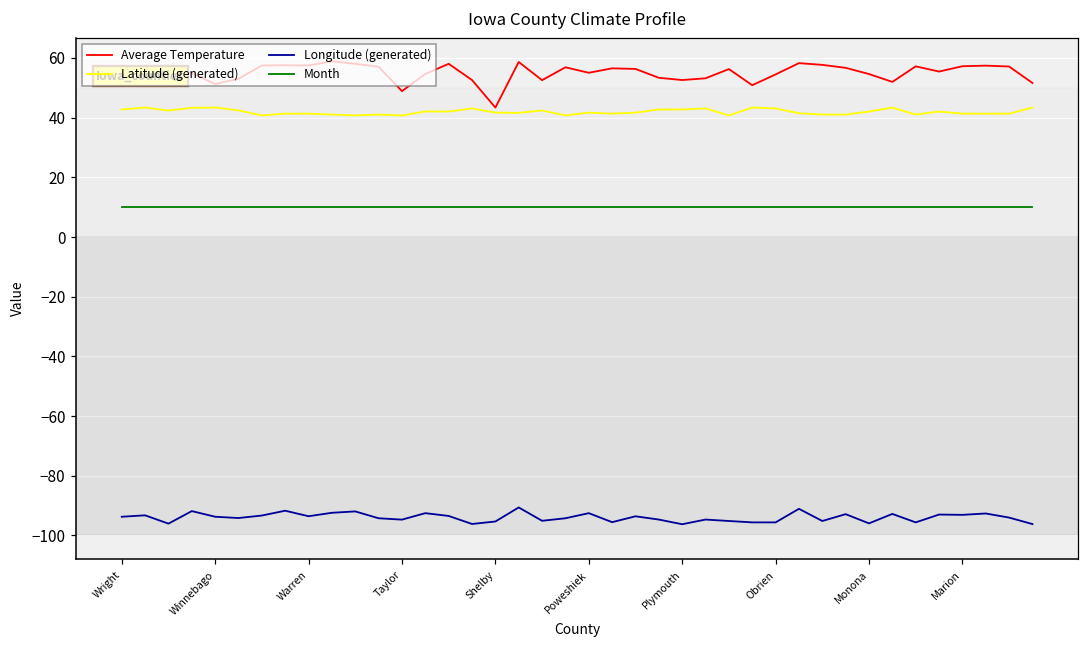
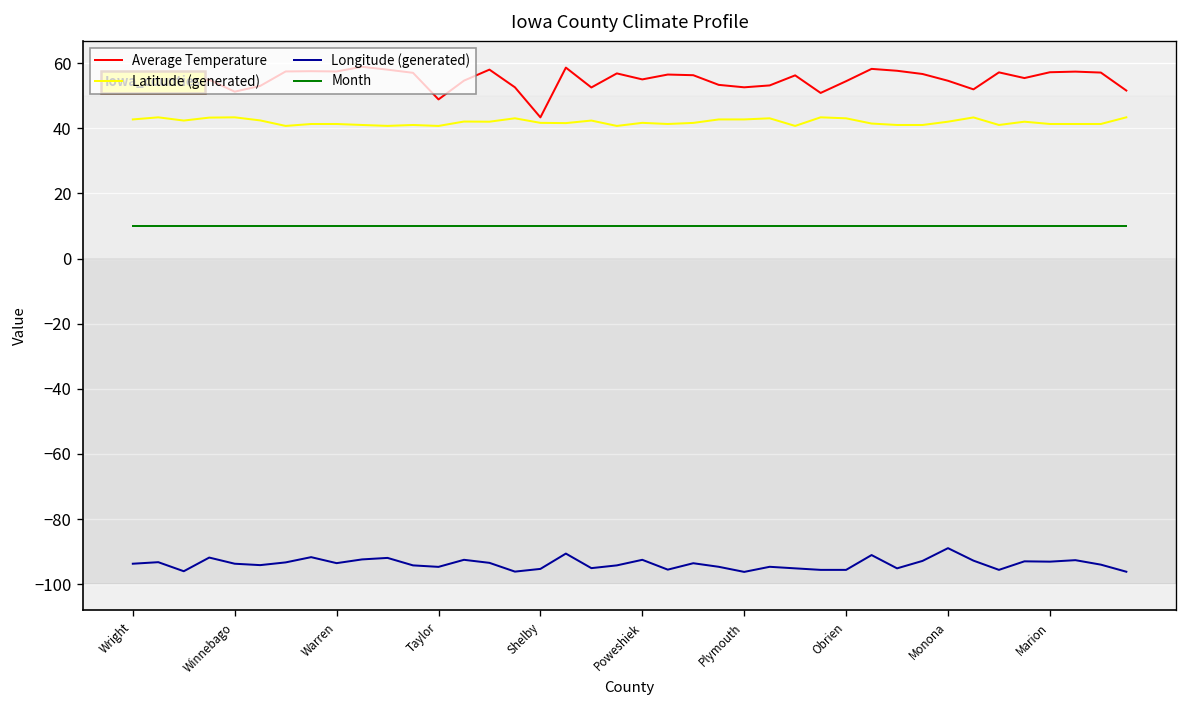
  {
    "Average Temperature": {
      "Winnebago": 51,
      "Taylor": 49,
      "Shelby": 43,
      "Poweshiek": 55,
      "Plymouth": 53,
      "Obrien": 54,
      "Monona": 55,
      "Marion": 57
    },
    "Latitude (generated)": {
      "Wright": 43,
      "Winnebago": 43,
      "Warren": 41,
      "Taylor": 41,
      "Shelby": 42,
      "Poweshiek": 42,
      "Plymouth": 43,
      "Obrien": 43,
      "Monona": 42,
      "Marion": 41
    },
    "Longitude (generated)": {
      "Wright": -94,
      "Winnebago": -94,
      "Warren": -94,
      "Taylor": -95,
      "Shelby": -95,
      "Poweshiek": -93,
      "Plymouth": -96,
      "Obrien": -96,
-     "Monona": -96,
+     "Monona": -89,
      "Marion": -93
    },
    "Month": {
      "Wright": 10,
      "Winnebago": 10,
      "Warren": 10,
      "Taylor": 10,
      "Shelby": 10,
      "Poweshiek": 10,
      "Plymouth": 10,
      "Obrien": 10,
      "Monona": 10,
      "Marion": 10
    }
  }
